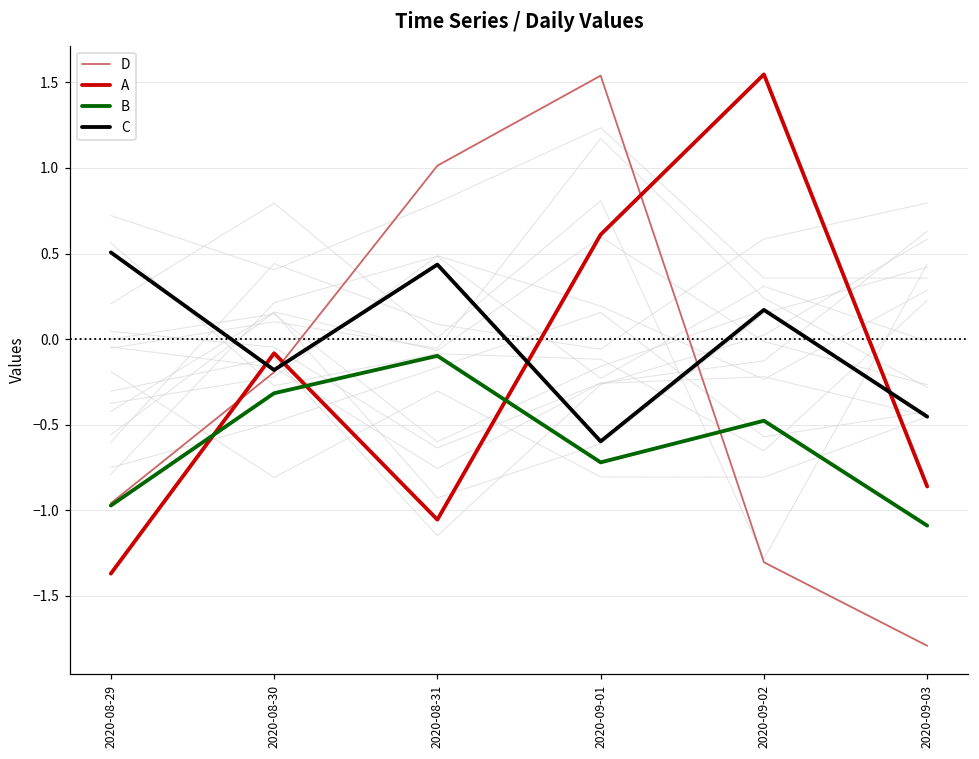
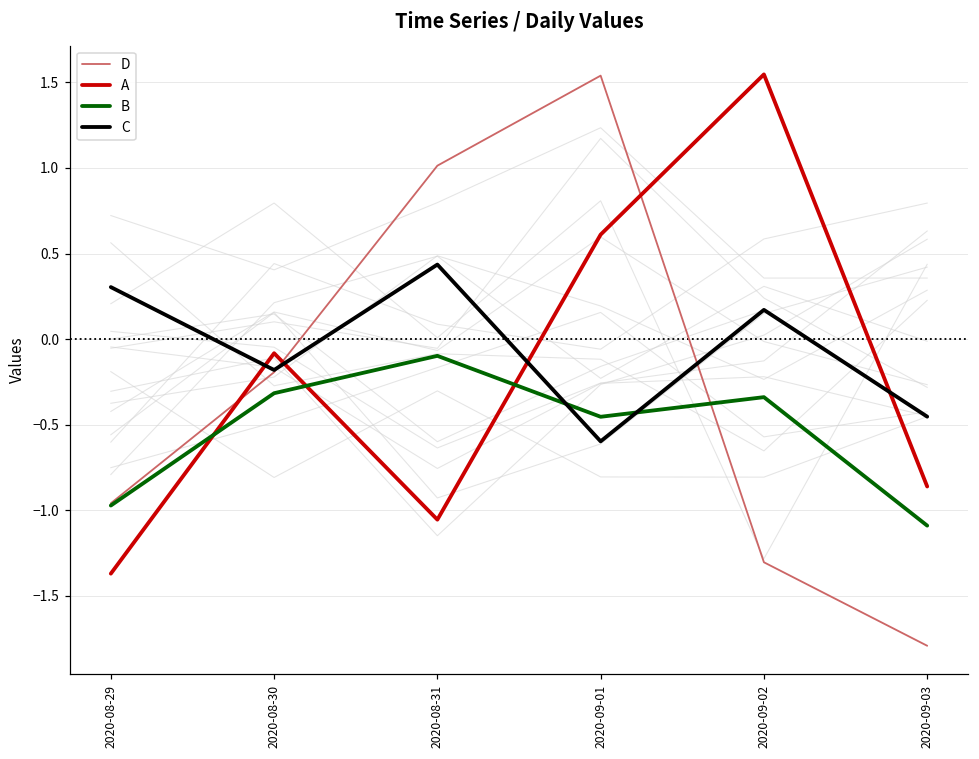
  {
    "D": {
      "2020-08-31": 1.01,
      "2020-09-01": 1.54,
      "2020-09-02": -1.30,
      "2020-09-03": -1.79
    },
    "A": {
      "2020-08-29": -1.37,
      "2020-08-30": -0.08,
      "2020-08-31": -1.06,
      "2020-09-02": 1.55,
      "2020-09-03": -0.86
    },
    "B": {
      "2020-08-30": -0.32,
-     "2020-09-01": -0.72,
-     "2020-09-02": -0.48,
+     "2020-09-01": -0.45,
+     "2020-09-02": -0.34,
      "2020-09-03": -1.09
    },
    "C": {
-     "2020-08-29": 0.51,
+     "2020-08-29": 0.30,
      "2020-08-31": 0.44
    }
  }
